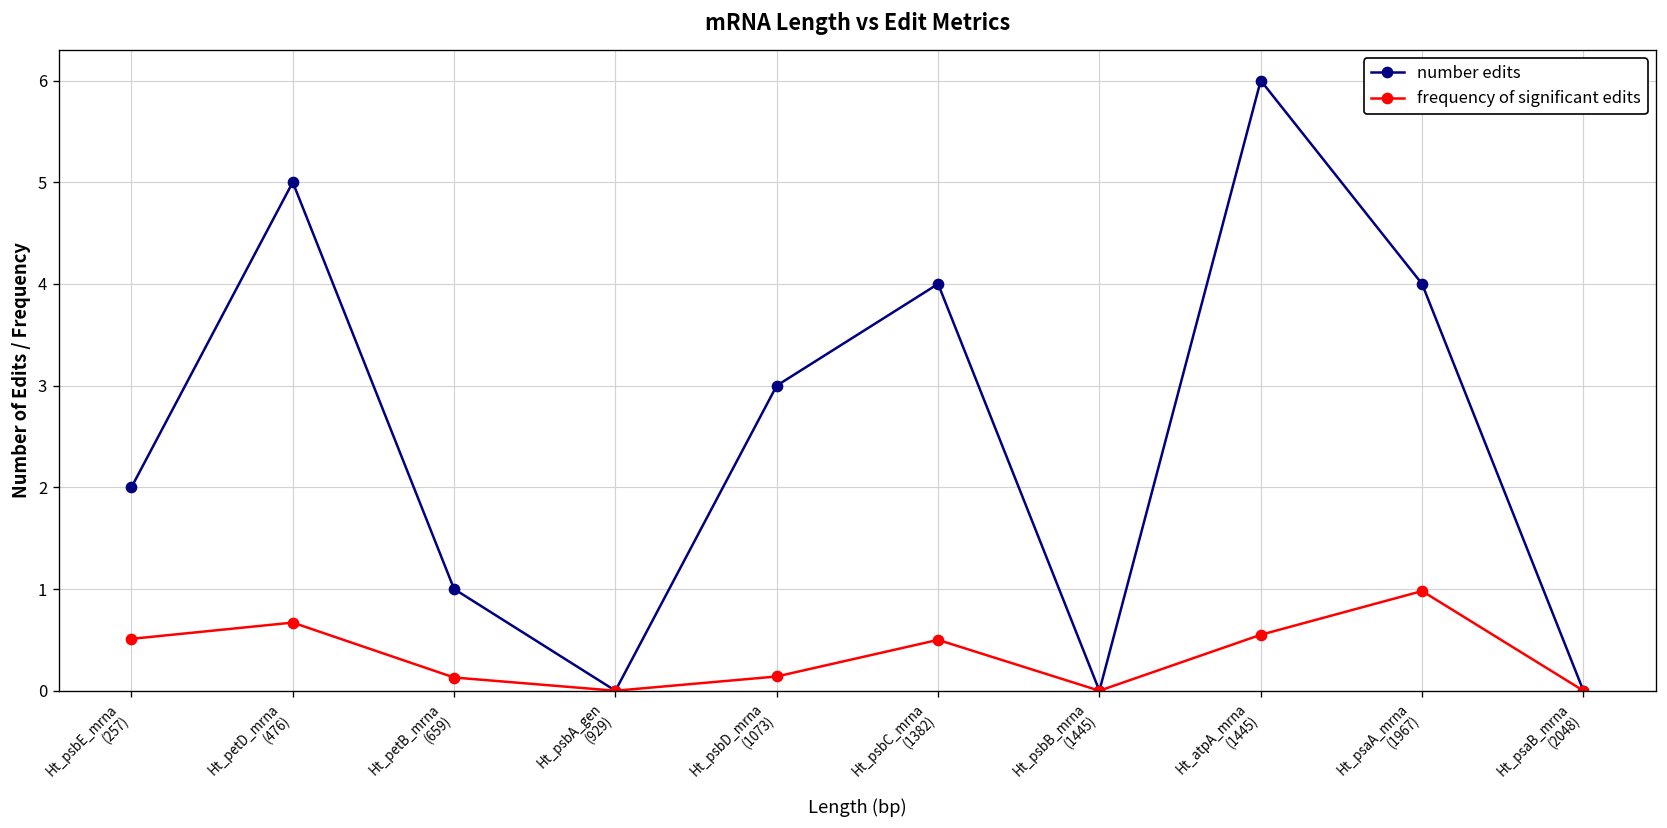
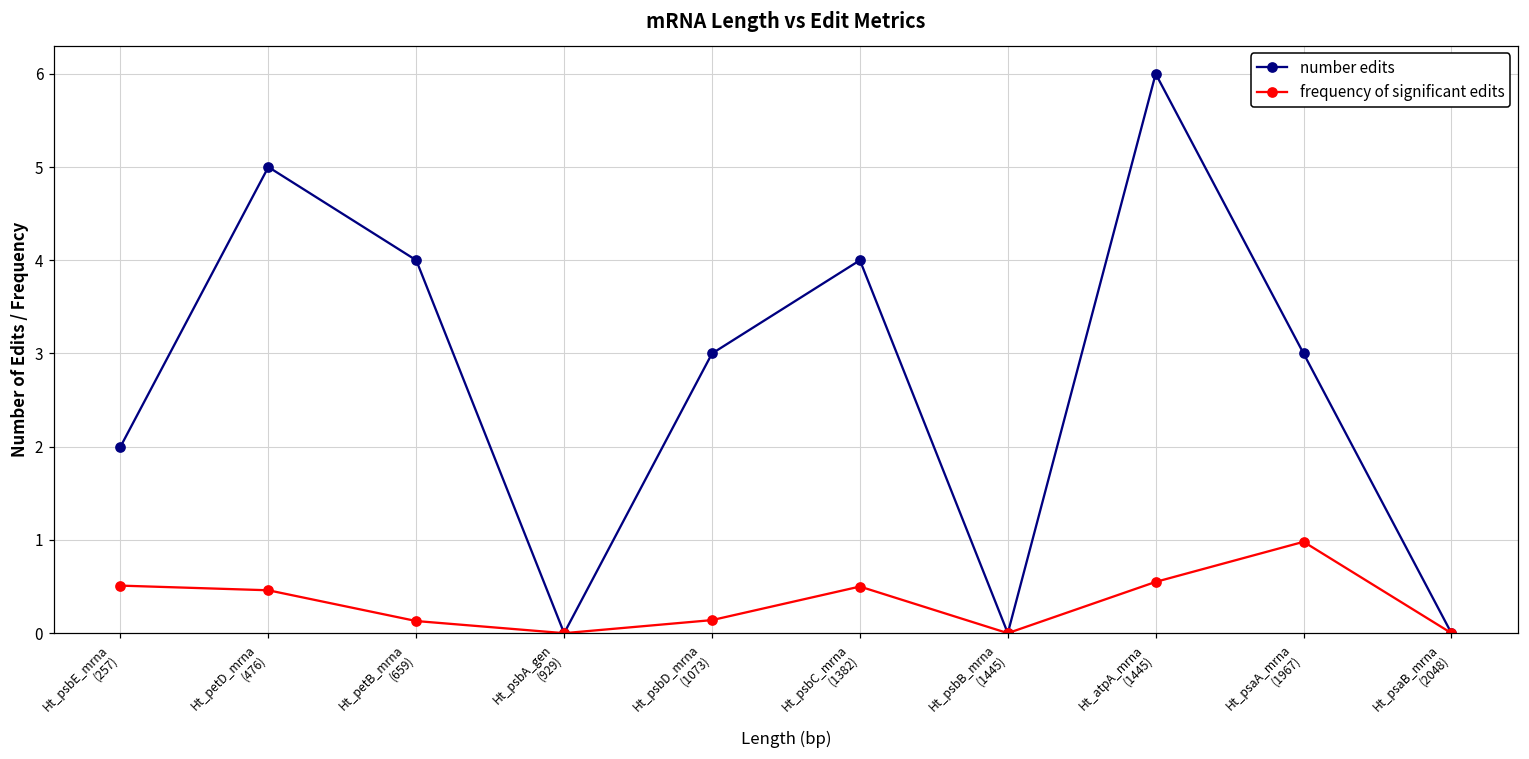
  {
    "number edits": {
      "Ht_psbE_mrna (257)": 2,
      "Ht_petD_mrna (476)": 5,
-     "Ht_petB_mrna (659)": 1,
+     "Ht_petB_mrna (659)": 4,
      "Ht_psbD_mrna (1073)": 3,
      "Ht_psbC_mrna (1382)": 4,
      "Ht_atpA_mrna (1445)": 6,
-     "Ht_psaA_mrna (1967)": 4
+     "Ht_psaA_mrna (1967)": 3
    },
    "frequency of significant edits": {
      "Ht_psbE_mrna (257)": 0.5,
-     "Ht_petD_mrna (476)": 0.7,
+     "Ht_petD_mrna (476)": 0.5,
      "Ht_petB_mrna (659)": 0.1,
      "Ht_psbD_mrna (1073)": 0.1,
      "Ht_psbC_mrna (1382)": 0.5,
      "Ht_atpA_mrna (1445)": 0.6,
      "Ht_psaA_mrna (1967)": 1.0
    }
  }
